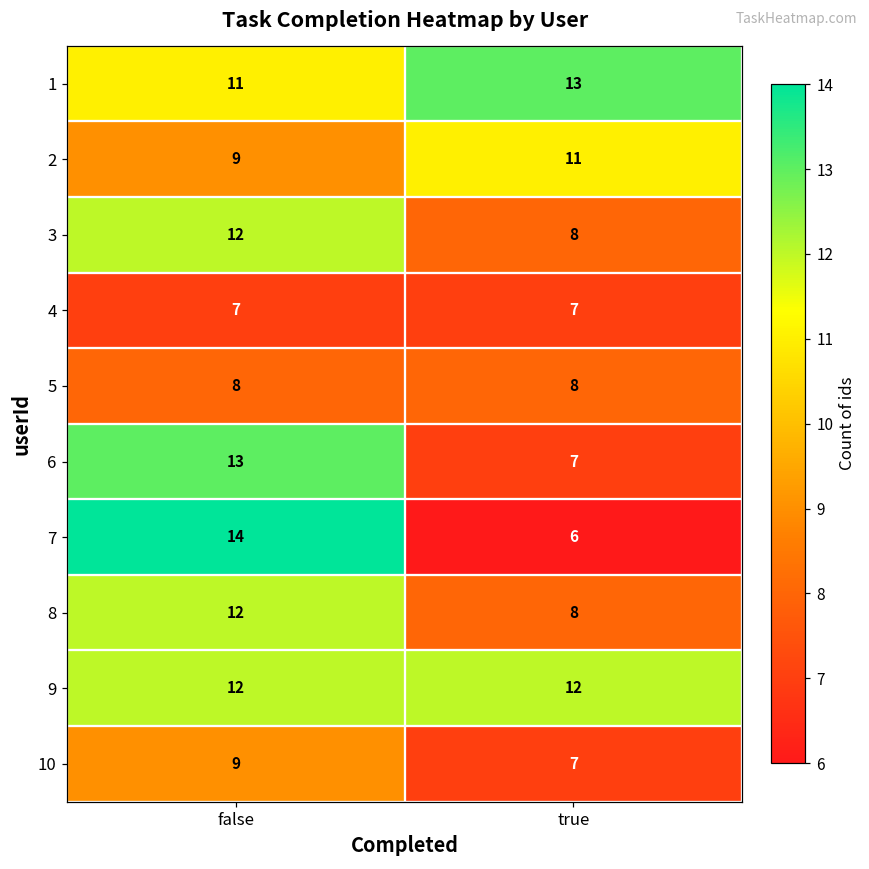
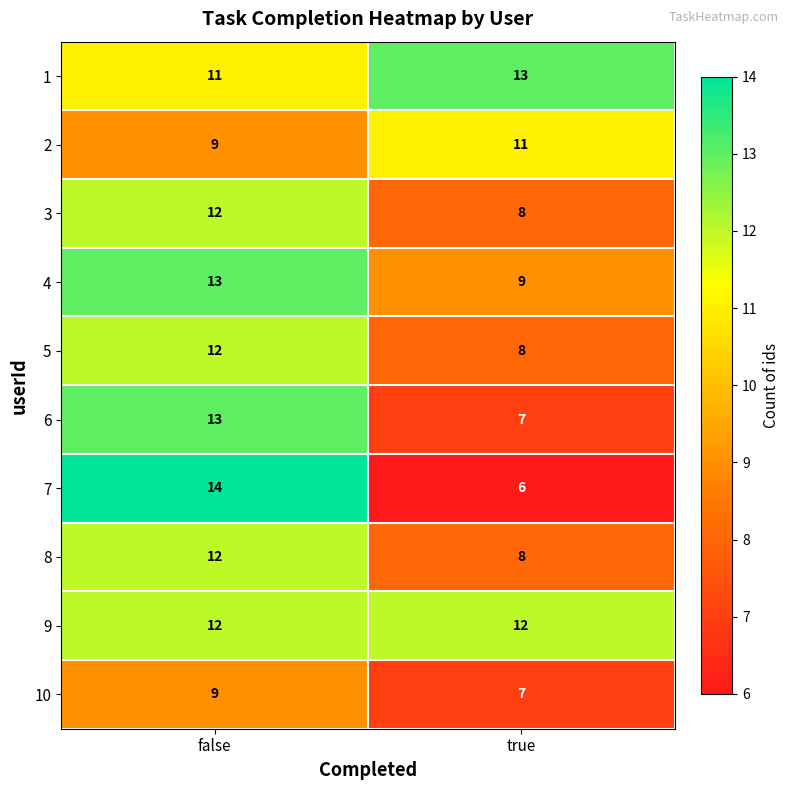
  {
    "1": {
      "false": 11,
      "true": 13
    },
    "2": {
      "false": 9,
      "true": 11
    },
    "3": {
      "false": 12,
      "true": 8
    },
    "4": {
-     "false": 7,
-     "true": 7
+     "false": 13,
+     "true": 9
    },
    "5": {
-     "false": 8,
+     "false": 12,
      "true": 8
    },
    "6": {
      "false": 13,
      "true": 7
    },
    "7": {
      "false": 14,
      "true": 6
    },
    "8": {
      "false": 12,
      "true": 8
    },
    "9": {
      "false": 12,
      "true": 12
    },
    "10": {
      "false": 9,
      "true": 7
    }
  }
